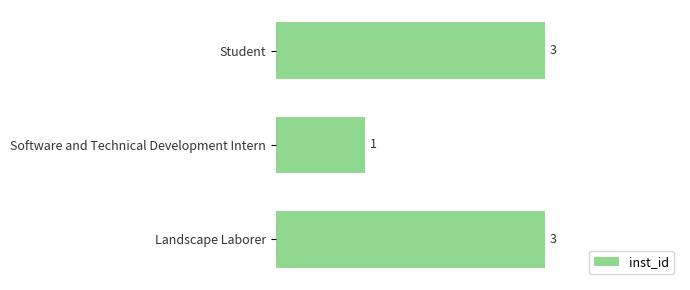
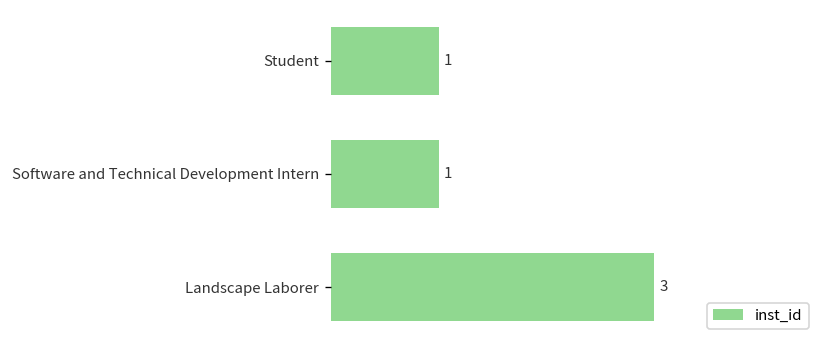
  {
-   "Student": 3,
+   "Student": 1,
    "Software and Technical Development Intern": 1,
    "Landscape Laborer": 3
  }
